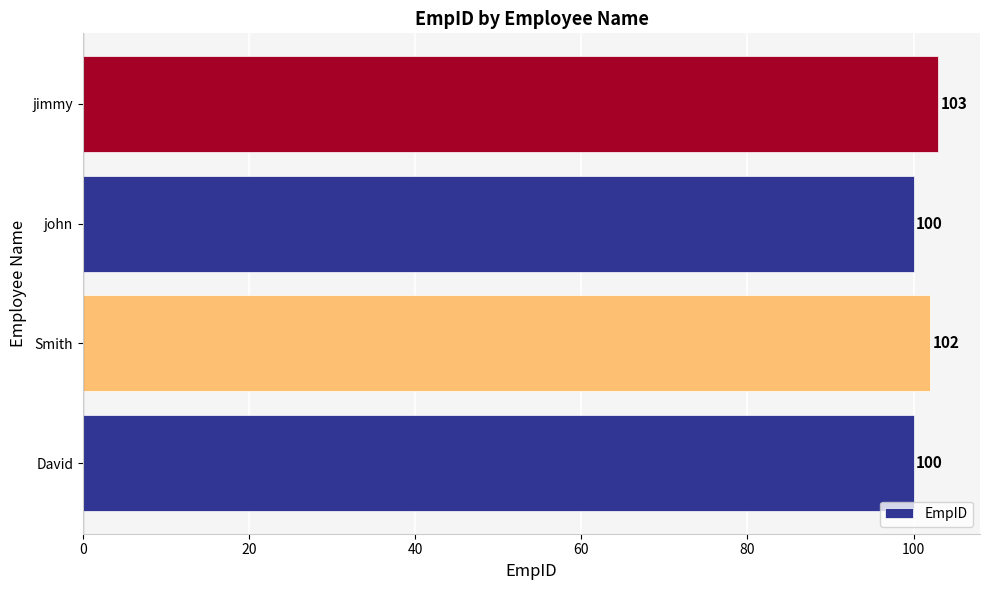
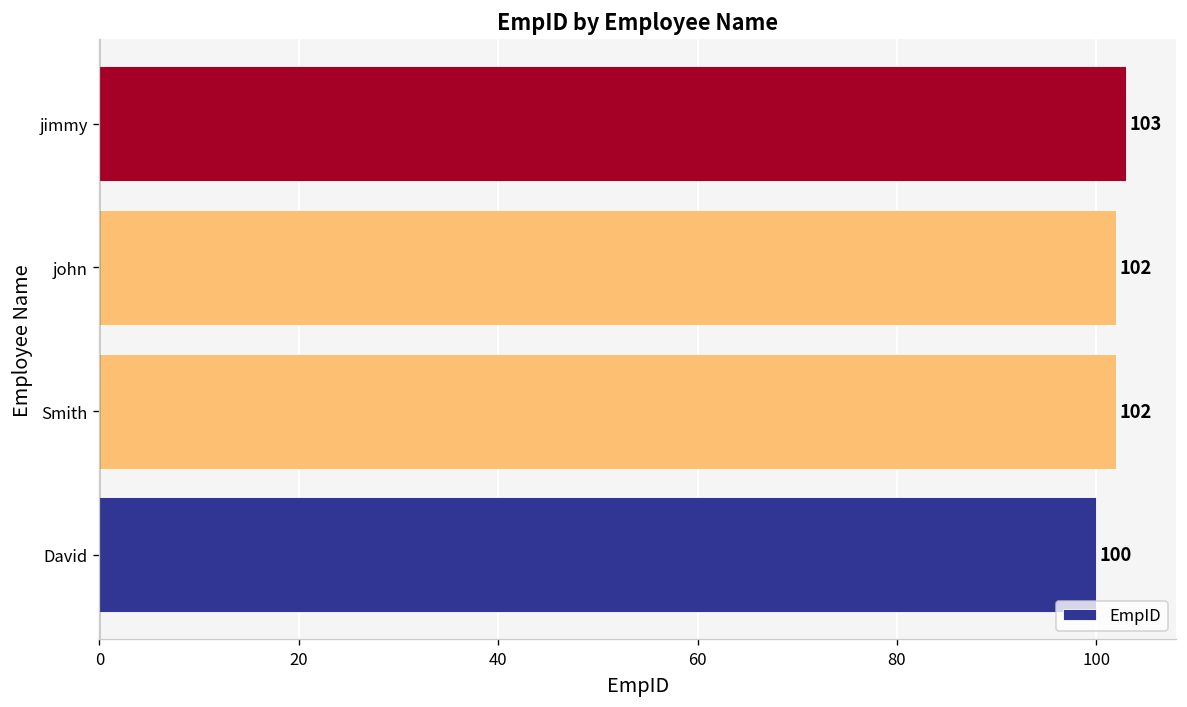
  {
    "jimmy": 103,
-   "john": 100,
+   "john": 102,
    "Smith": 102,
    "David": 100
  }
